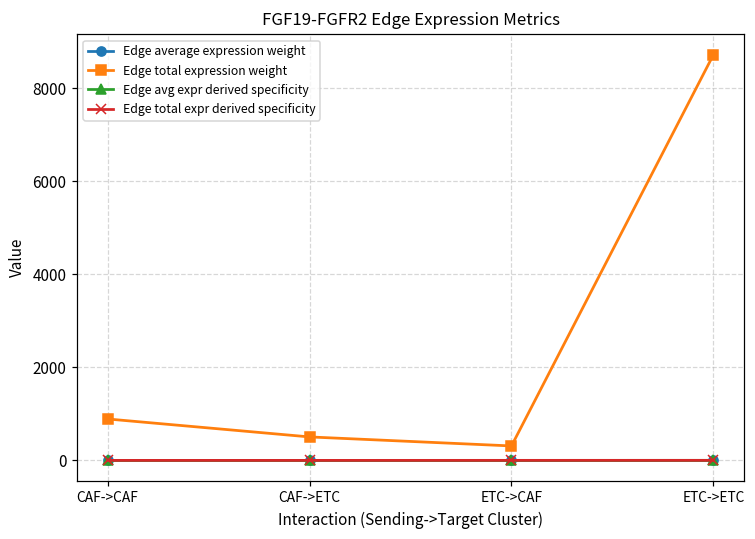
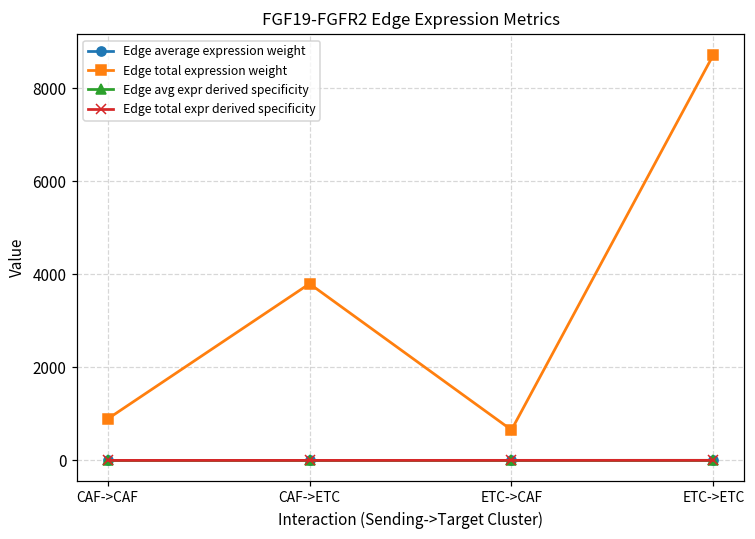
  {
    "Edge total expr derived specificity": {
      "CAF->CAF": 0,
      "CAF->ETC": 0,
      "ETC->CAF": 0,
      "ETC->ETC": 0
    },
    "Edge total expression weight": {
      "CAF->CAF": 900,
-     "CAF->ETC": 500,
-     "ETC->CAF": 300,
+     "CAF->ETC": 3800,
+     "ETC->CAF": 700,
      "ETC->ETC": 8700
    }
  }
